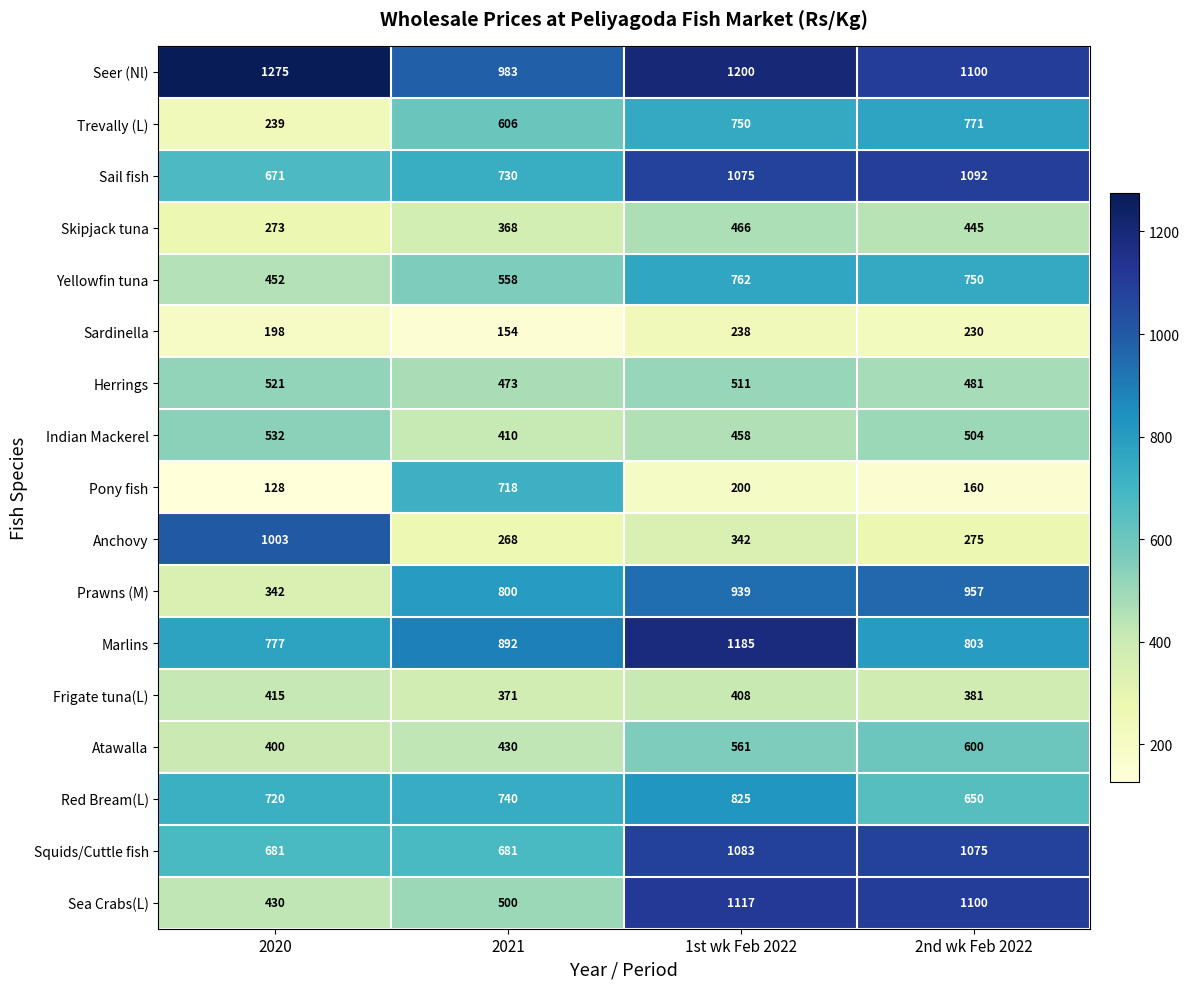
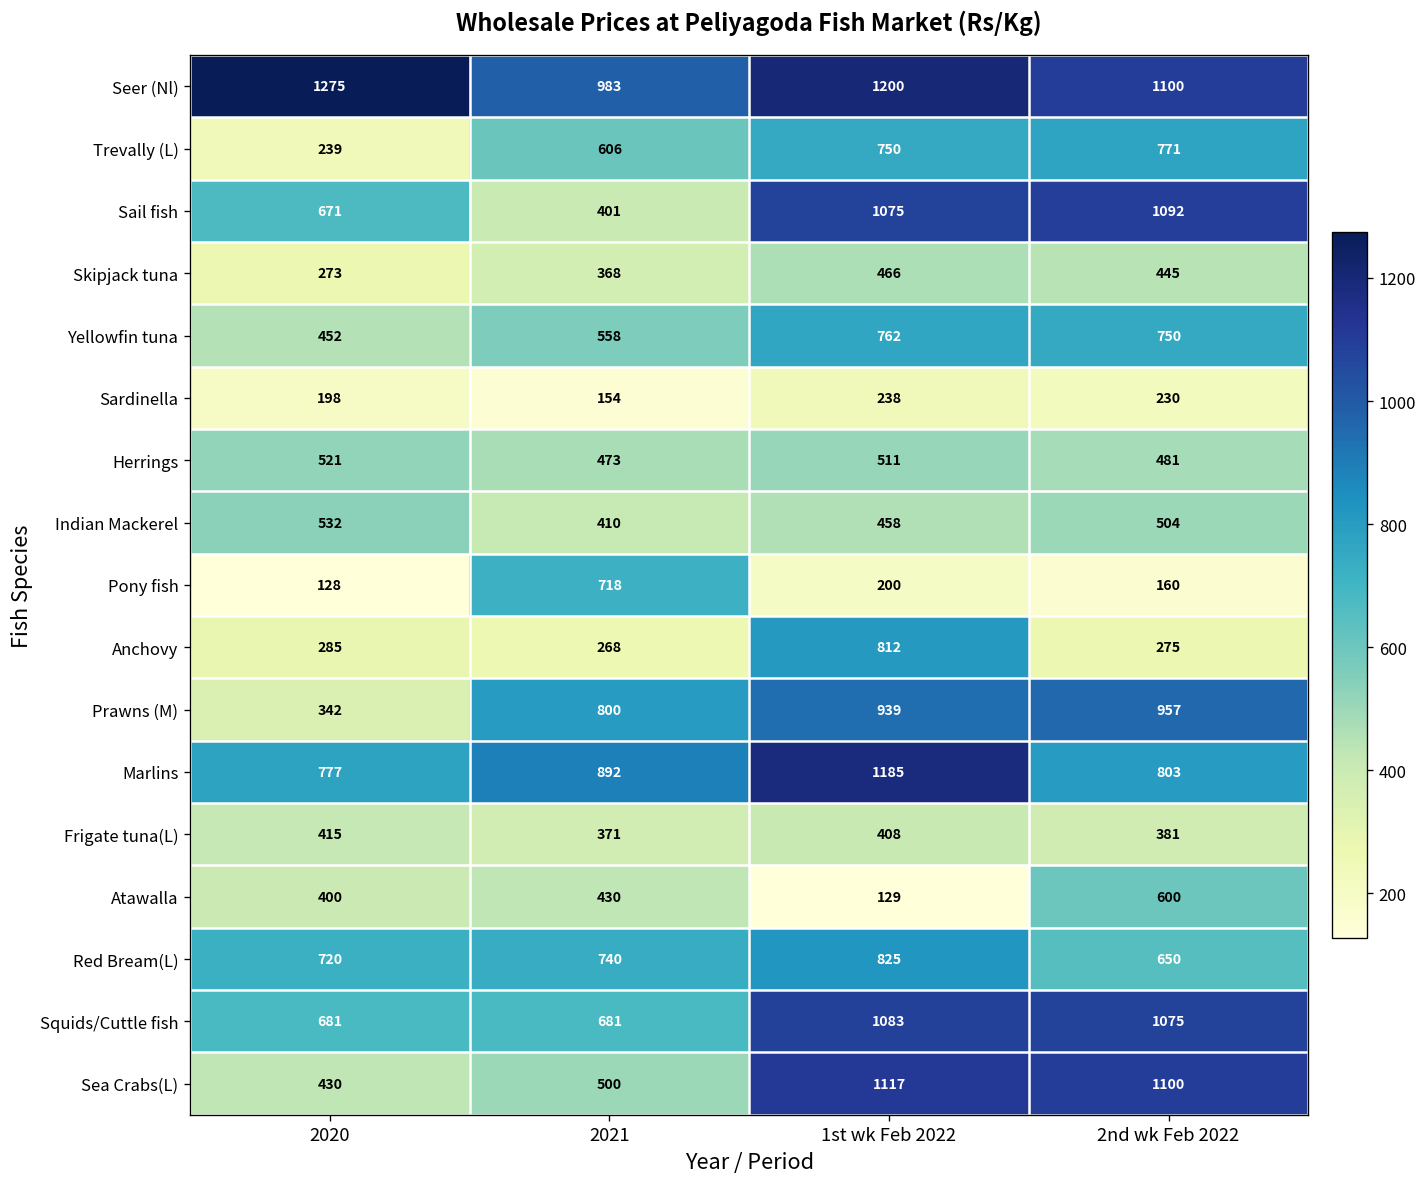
  {
    "Seer (Nl)": {
      "2020": 1275,
      "2021": 983,
      "1st wk Feb 2022": 1200,
      "2nd wk Feb 2022": 1100
    },
    "Trevally (L)": {
      "2020": 239,
      "2021": 606,
      "1st wk Feb 2022": 750,
      "2nd wk Feb 2022": 771
    },
    "Sail fish": {
      "2020": 671,
-     "2021": 730,
+     "2021": 401,
      "1st wk Feb 2022": 1075,
      "2nd wk Feb 2022": 1092
    },
    "Skipjack tuna": {
      "2020": 273,
      "2021": 368,
      "1st wk Feb 2022": 466,
      "2nd wk Feb 2022": 445
    },
    "Yellowfin tuna": {
      "2020": 452,
      "2021": 558,
      "1st wk Feb 2022": 762,
      "2nd wk Feb 2022": 750
    },
    "Sardinella": {
      "2020": 198,
      "2021": 154,
      "1st wk Feb 2022": 238,
      "2nd wk Feb 2022": 230
    },
    "Herrings": {
      "2020": 521,
      "2021": 473,
      "1st wk Feb 2022": 511,
      "2nd wk Feb 2022": 481
    },
    "Indian Mackerel": {
      "2020": 532,
      "2021": 410,
      "1st wk Feb 2022": 458,
      "2nd wk Feb 2022": 504
    },
    "Pony fish": {
      "2020": 128,
      "2021": 718,
      "1st wk Feb 2022": 200,
      "2nd wk Feb 2022": 160
    },
    "Anchovy": {
-     "2020": 1003,
+     "2020": 285,
      "2021": 268,
-     "1st wk Feb 2022": 342,
+     "1st wk Feb 2022": 812,
      "2nd wk Feb 2022": 275
    },
    "Prawns (M)": {
      "2020": 342,
      "2021": 800,
      "1st wk Feb 2022": 939,
      "2nd wk Feb 2022": 957
    },
    "Marlins": {
      "2020": 777,
      "2021": 892,
      "1st wk Feb 2022": 1185,
      "2nd wk Feb 2022": 803
    },
    "Frigate tuna(L)": {
      "2020": 415,
      "2021": 371,
      "1st wk Feb 2022": 408,
      "2nd wk Feb 2022": 381
    },
    "Atawalla": {
      "2020": 400,
      "2021": 430,
-     "1st wk Feb 2022": 561,
+     "1st wk Feb 2022": 129,
      "2nd wk Feb 2022": 600
    },
    "Red Bream(L)": {
      "2020": 720,
      "2021": 740,
      "1st wk Feb 2022": 825,
      "2nd wk Feb 2022": 650
    },
    "Squids/Cuttle fish": {
      "2020": 681,
      "2021": 681,
      "1st wk Feb 2022": 1083,
      "2nd wk Feb 2022": 1075
    },
    "Sea Crabs(L)": {
      "2020": 430,
      "2021": 500,
      "1st wk Feb 2022": 1117,
      "2nd wk Feb 2022": 1100
    }
  }
